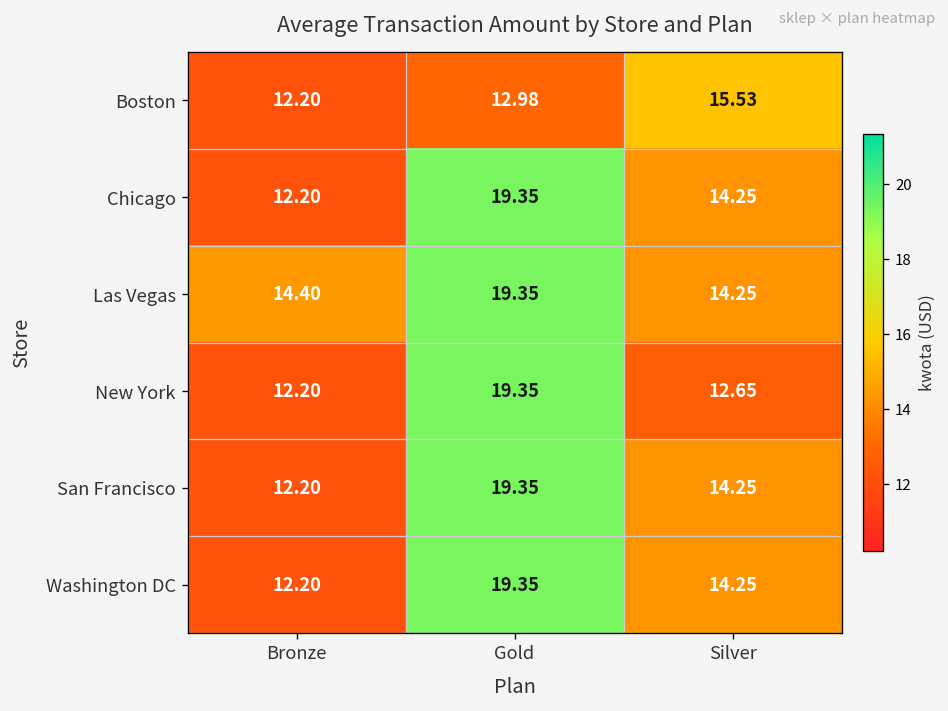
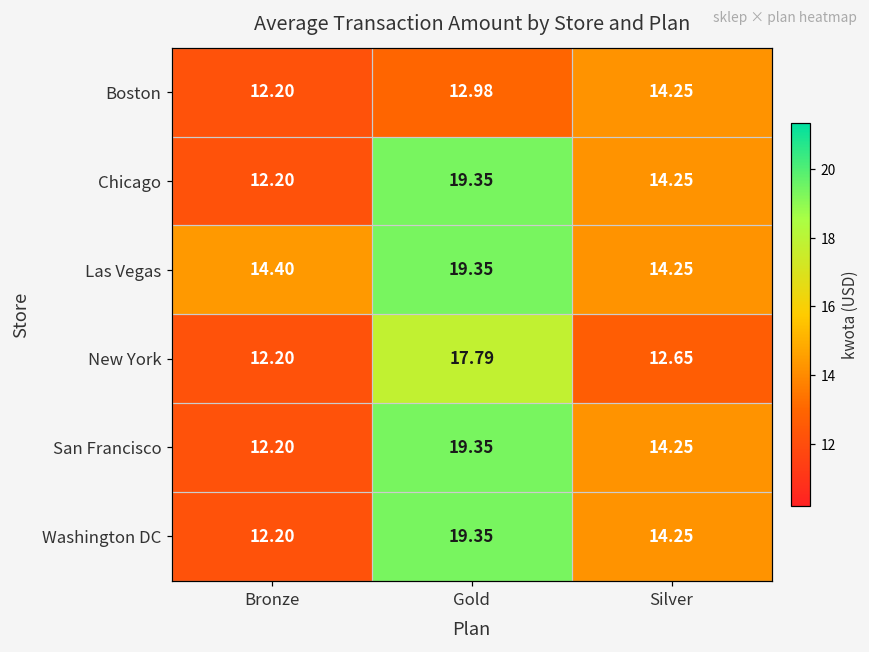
  {
    "Boston": {
      "Bronze": 12.20,
      "Gold": 12.98,
-     "Silver": 15.53
+     "Silver": 14.25
    },
    "Chicago": {
      "Bronze": 12.20,
      "Gold": 19.35,
      "Silver": 14.25
    },
    "Las Vegas": {
      "Bronze": 14.40,
      "Gold": 19.35,
      "Silver": 14.25
    },
    "New York": {
      "Bronze": 12.20,
-     "Gold": 19.35,
+     "Gold": 17.79,
      "Silver": 12.65
    },
    "San Francisco": {
      "Bronze": 12.20,
      "Gold": 19.35,
      "Silver": 14.25
    },
    "Washington DC": {
      "Bronze": 12.20,
      "Gold": 19.35,
      "Silver": 14.25
    }
  }
